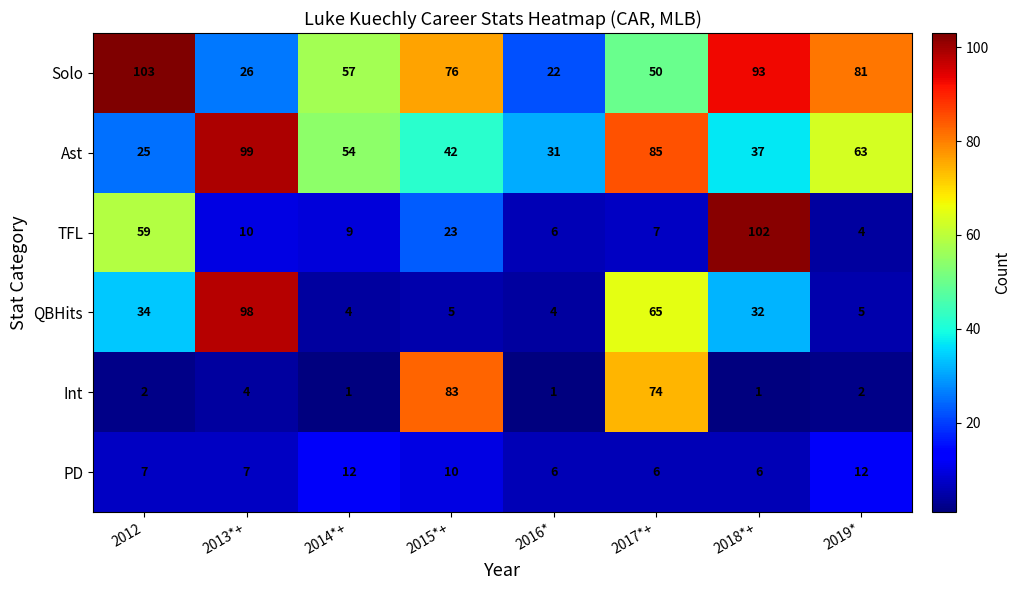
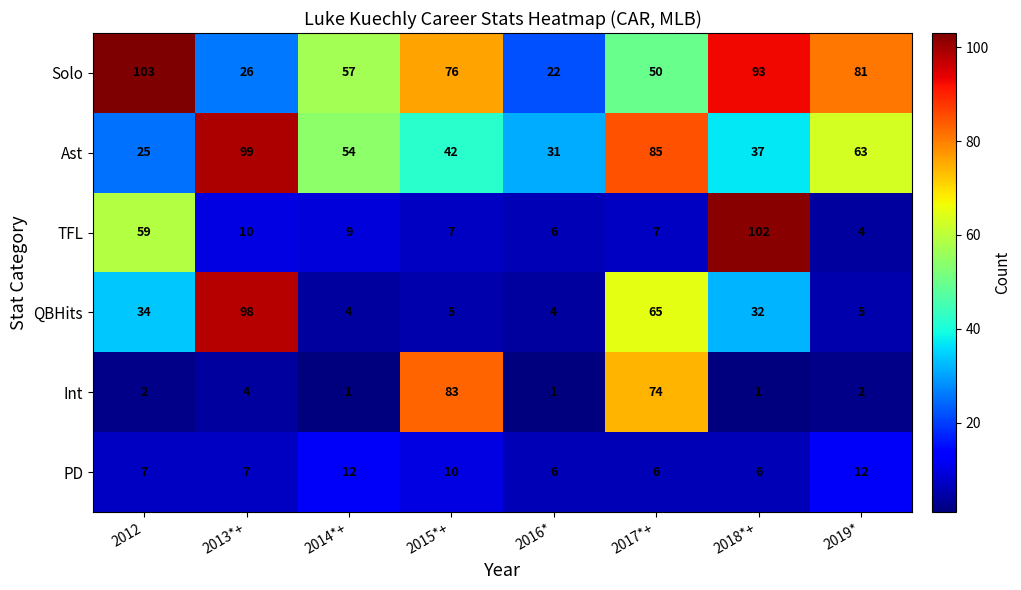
  {
    "Solo": {
      "2012": 103,
      "2013*+": 26,
      "2014*+": 57,
      "2015*+": 76,
      "2016*": 22,
      "2017*+": 50,
      "2018*+": 93,
      "2019*": 81
    },
    "Ast": {
      "2012": 25,
      "2013*+": 99,
      "2014*+": 54,
      "2015*+": 42,
      "2016*": 31,
      "2017*+": 85,
      "2018*+": 37,
      "2019*": 63
    },
    "TFL": {
      "2012": 59,
      "2013*+": 10,
      "2014*+": 9,
-     "2015*+": 23,
+     "2015*+": 7,
      "2016*": 6,
      "2017*+": 7,
      "2018*+": 102,
      "2019*": 4
    },
    "QBHits": {
      "2012": 34,
      "2013*+": 98,
      "2014*+": 4,
      "2015*+": 5,
      "2016*": 4,
      "2017*+": 65,
      "2018*+": 32,
      "2019*": 5
    },
    "Int": {
      "2012": 2,
      "2013*+": 4,
      "2014*+": 1,
      "2015*+": 83,
      "2016*": 1,
      "2017*+": 74,
      "2018*+": 1,
      "2019*": 2
    },
    "PD": {
      "2012": 7,
      "2013*+": 7,
      "2014*+": 12,
      "2015*+": 10,
      "2016*": 6,
      "2017*+": 6,
      "2018*+": 6,
      "2019*": 12
    }
  }
